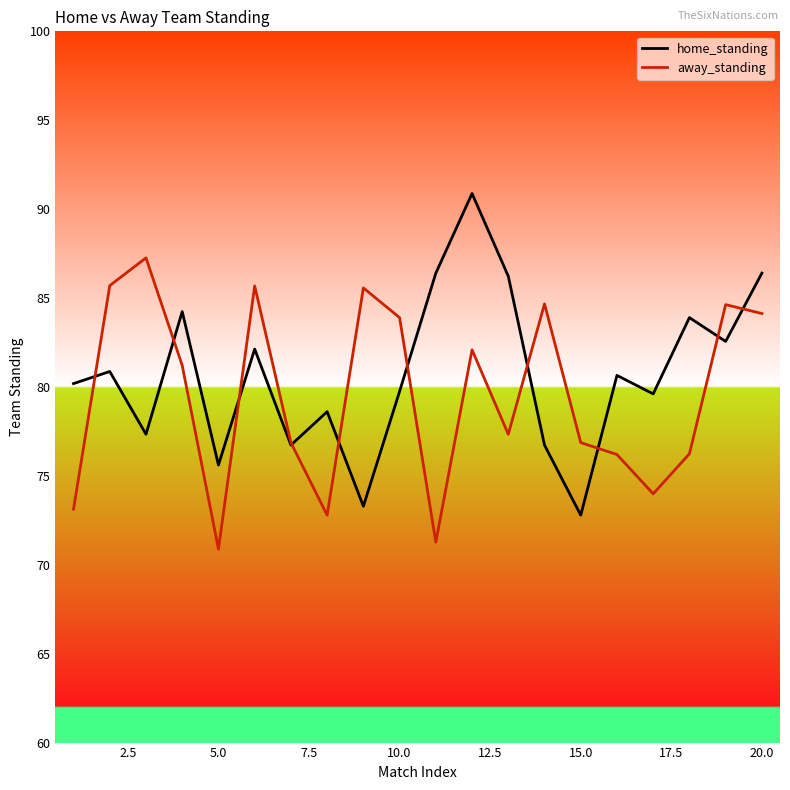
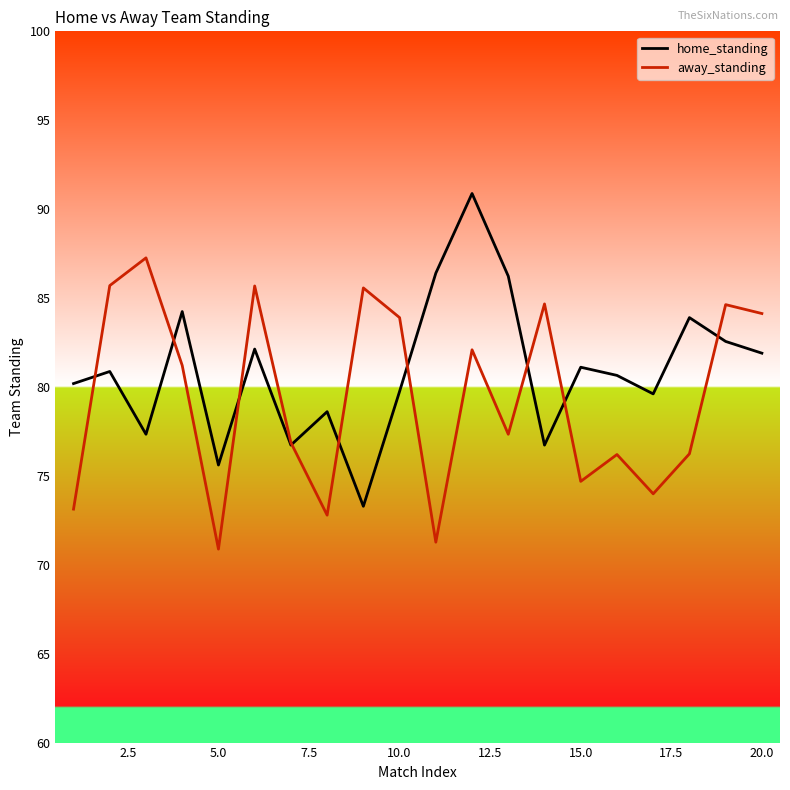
  {
    "home_standing": {
      "5.0": 75.6,
      "10.0": 79.8,
-     "15.0": 72.8,
-     "20.0": 86.4
+     "15.0": 81.1,
+     "20.0": 81.9
    },
    "away_standing": {
      "5.0": 70.9,
      "10.0": 83.9,
-     "15.0": 76.9,
+     "15.0": 74.7,
      "20.0": 84.1
    }
  }
